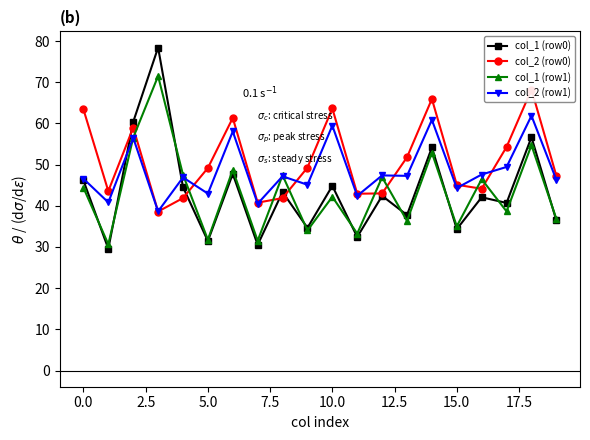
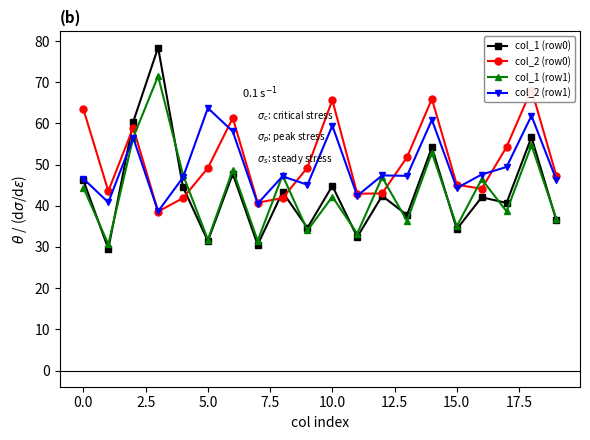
  {
    "col_1 (row0)": {
      "10.0": 45,
      "15.0": 34
    },
    "col_2 (row0)": {
      "0.0": 63,
      "5.0": 49,
-     "10.0": 64,
+     "10.0": 66,
      "15.0": 45
    },
    "col_1 (row1)": {
      "0.0": 44,
      "10.0": 42,
      "15.0": 35
    },
    "col_2 (row1)": {
-     "5.0": 43,
+     "5.0": 64,
      "10.0": 59,
      "15.0": 44
    }
  }
